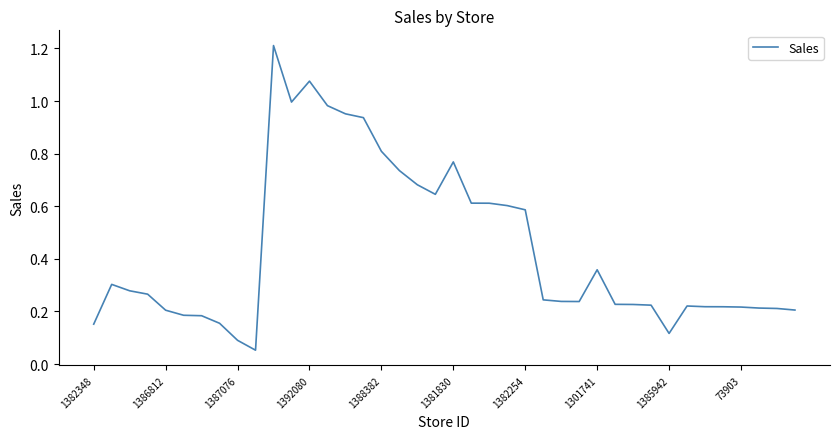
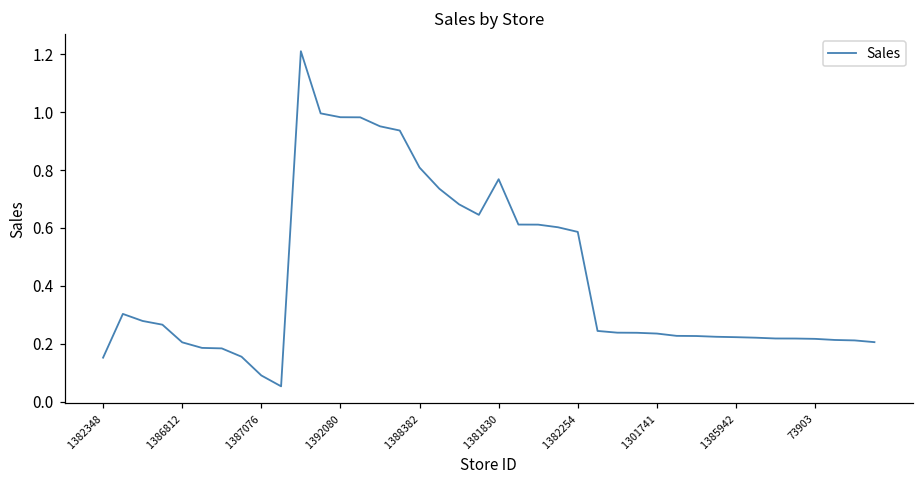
  {
    "1382348": 0.15,
    "1386812": 0.20,
    "1387076": 0.09,
-   "1392080": 1.08,
+   "1392080": 0.98,
    "1388382": 0.81,
    "1381830": 0.77,
    "1382254": 0.59,
-   "1301741": 0.36,
-   "1385942": 0.12,
+   "1301741": 0.24,
+   "1385942": 0.22,
    "73903": 0.22
  }
